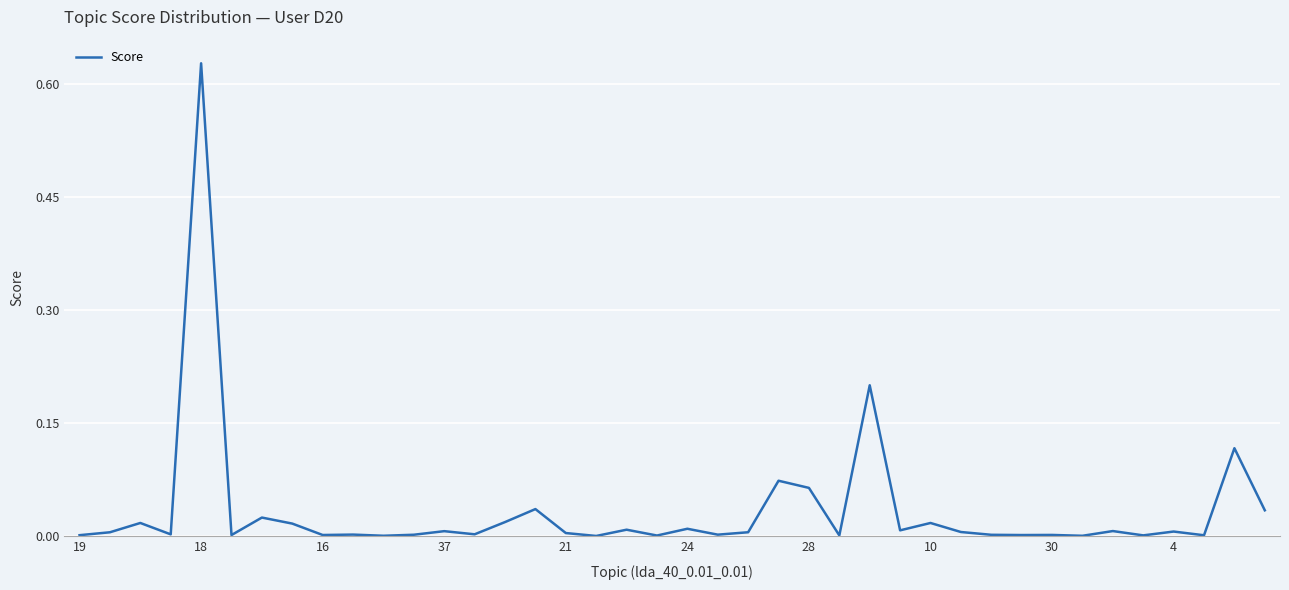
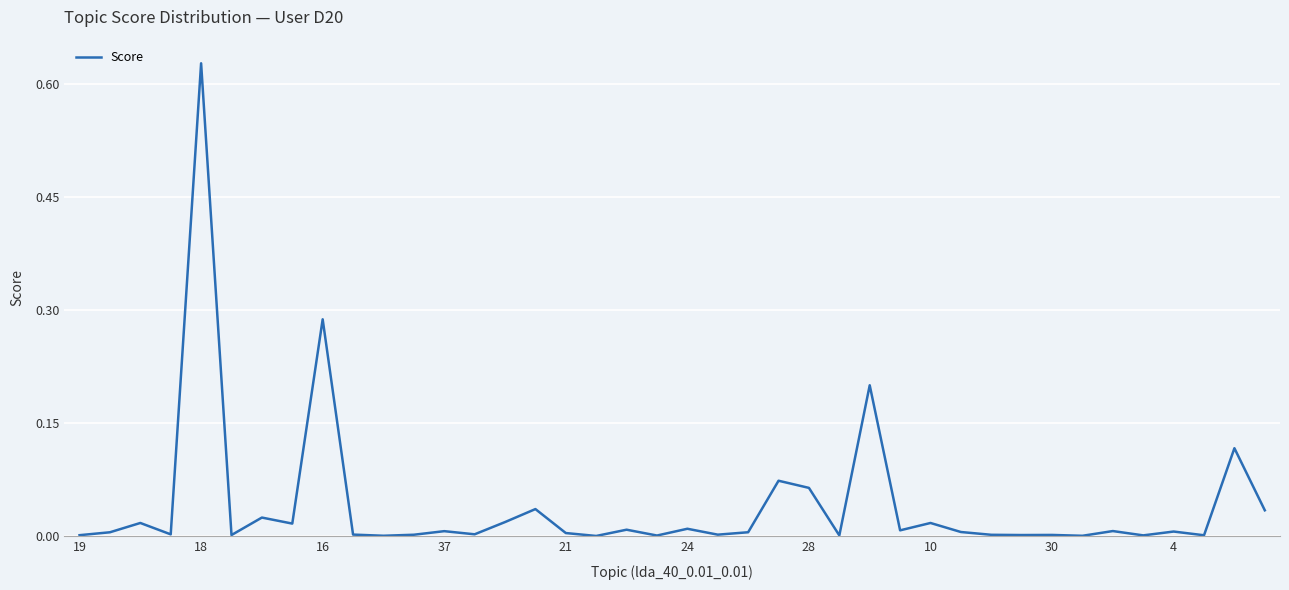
  {
-   "16": 0.00,
+   "16": 0.29,
    "24": 0.01,
    "28": 0.06,
    "4": 0.01
  }
